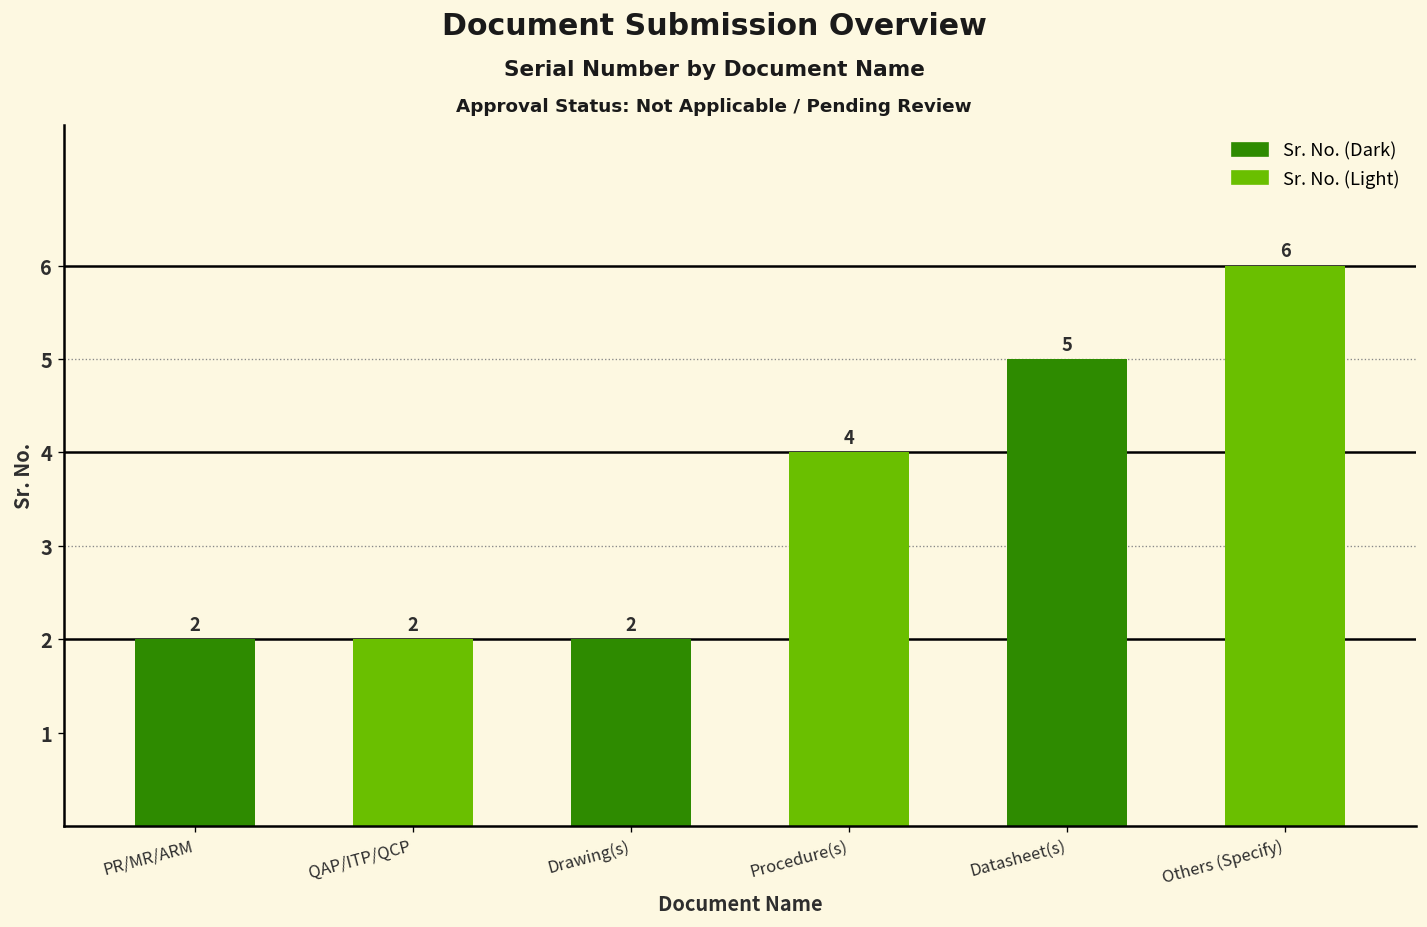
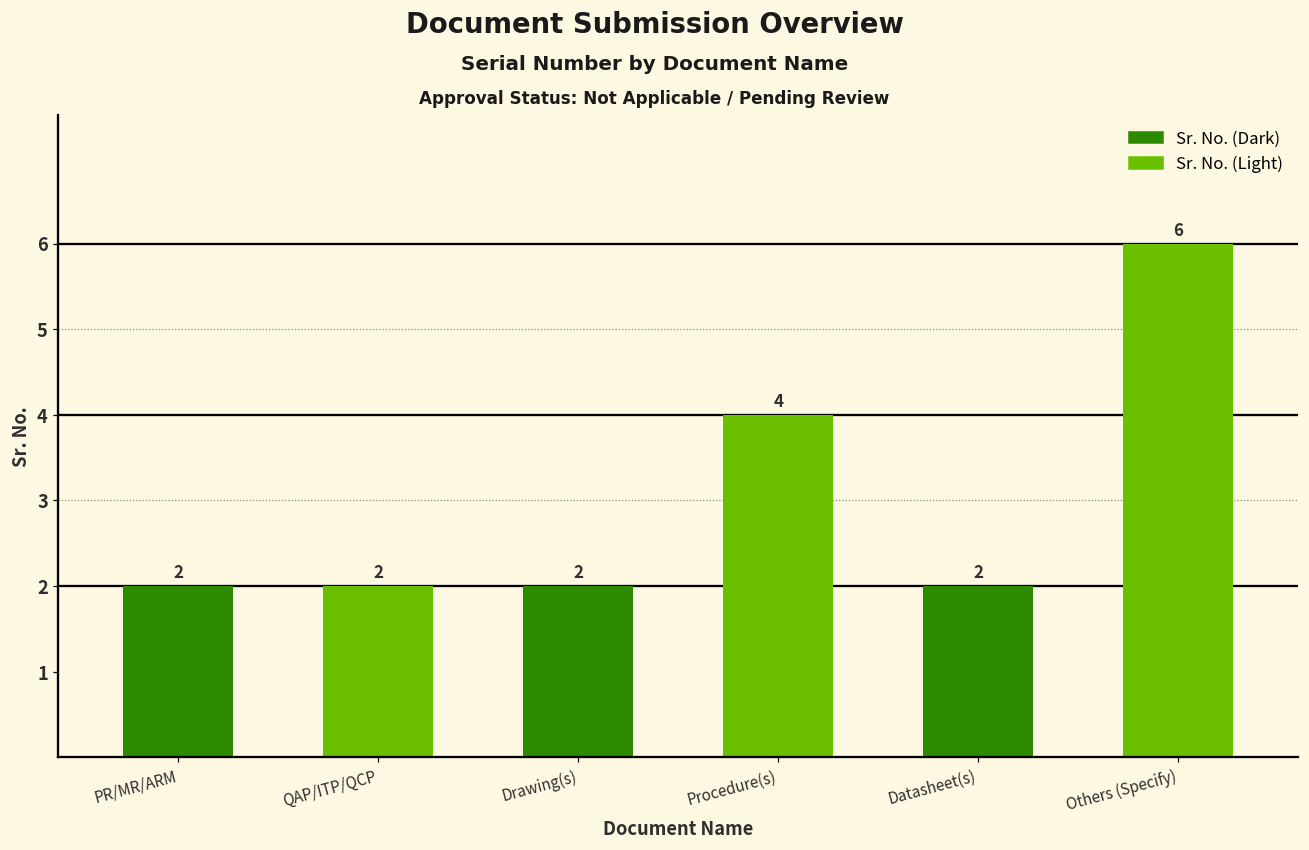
  {
    "PR/MR/ARM": 2,
    "QAP/ITP/QCP": 2,
    "Drawing(s)": 2,
    "Procedure(s)": 4,
-   "Datasheet(s)": 5,
+   "Datasheet(s)": 2,
    "Others (Specify)": 6
  }
